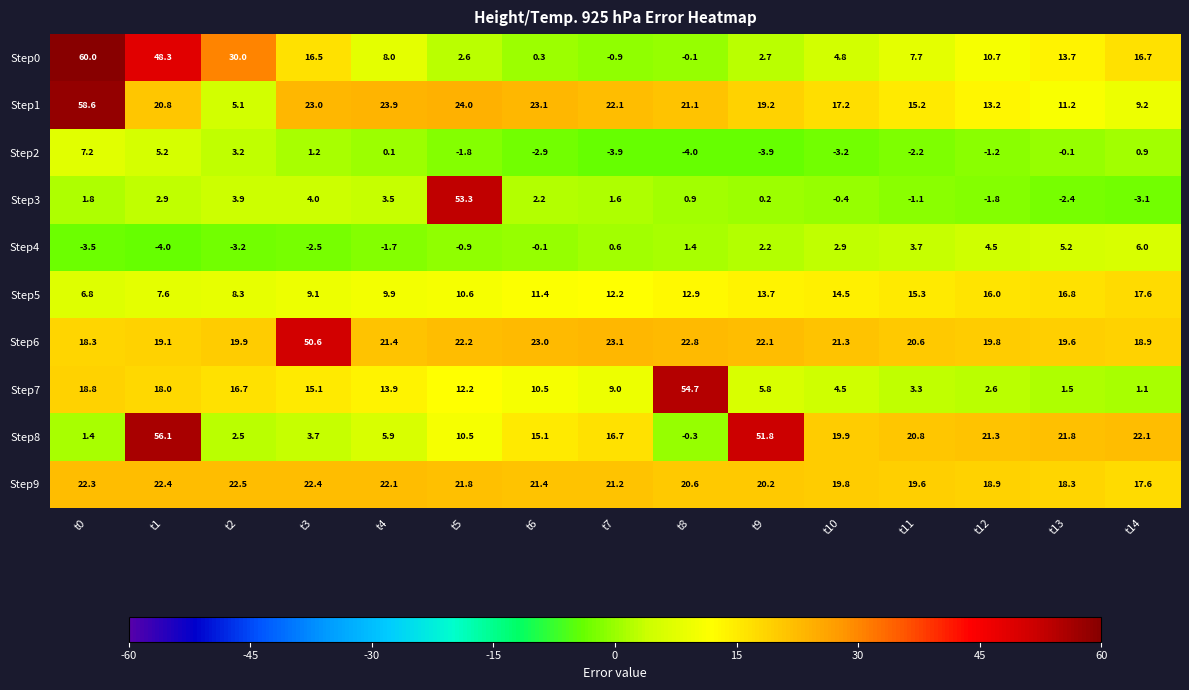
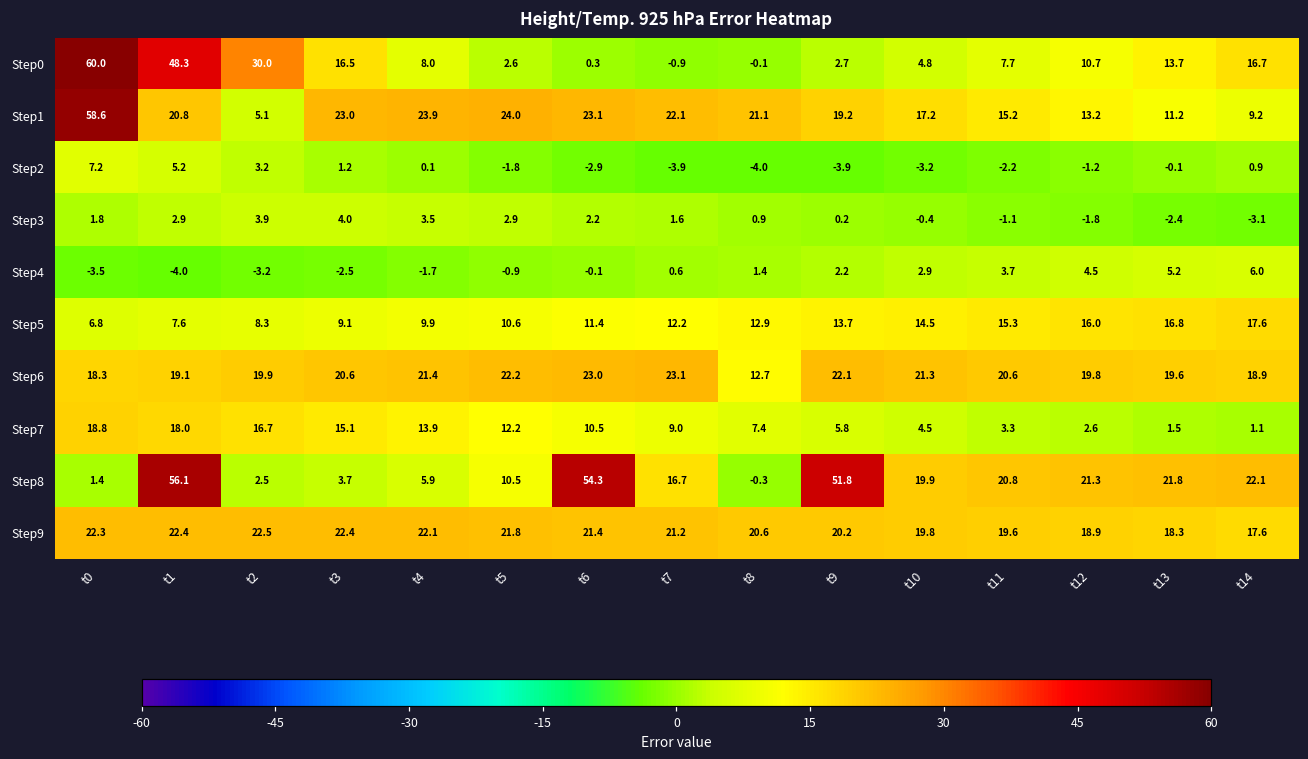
  {
    "Step0": {
      "t0": 60.0,
      "t1": 48.3,
      "t2": 30.0,
      "t3": 16.5,
      "t4": 8.0,
      "t5": 2.6,
      "t6": 0.3,
      "t7": -0.9,
      "t8": -0.1,
      "t9": 2.7,
      "t10": 4.8,
      "t11": 7.7,
      "t12": 10.7,
      "t13": 13.7,
      "t14": 16.7
    },
    "Step1": {
      "t0": 58.6,
      "t1": 20.8,
      "t2": 5.1,
      "t3": 23.0,
      "t4": 23.9,
      "t5": 24.0,
      "t6": 23.1,
      "t7": 22.1,
      "t8": 21.1,
      "t9": 19.2,
      "t10": 17.2,
      "t11": 15.2,
      "t12": 13.2,
      "t13": 11.2,
      "t14": 9.2
    },
    "Step2": {
      "t0": 7.2,
      "t1": 5.2,
      "t2": 3.2,
      "t3": 1.2,
      "t4": 0.1,
      "t5": -1.8,
      "t6": -2.9,
      "t7": -3.9,
      "t8": -4.0,
      "t9": -3.9,
      "t10": -3.2,
      "t11": -2.2,
      "t12": -1.2,
      "t13": -0.1,
      "t14": 0.9
    },
    "Step3": {
      "t0": 1.8,
      "t1": 2.9,
      "t2": 3.9,
      "t3": 4.0,
      "t4": 3.5,
-     "t5": 53.3,
+     "t5": 2.9,
      "t6": 2.2,
      "t7": 1.6,
      "t8": 0.9,
      "t9": 0.2,
      "t10": -0.4,
      "t11": -1.1,
      "t12": -1.8,
      "t13": -2.4,
      "t14": -3.1
    },
    "Step4": {
      "t0": -3.5,
      "t1": -4.0,
      "t2": -3.2,
      "t3": -2.5,
      "t4": -1.7,
      "t5": -0.9,
      "t6": -0.1,
      "t7": 0.6,
      "t8": 1.4,
      "t9": 2.2,
      "t10": 2.9,
      "t11": 3.7,
      "t12": 4.5,
      "t13": 5.2,
      "t14": 6.0
    },
    "Step5": {
      "t0": 6.8,
      "t1": 7.6,
      "t2": 8.3,
      "t3": 9.1,
      "t4": 9.9,
      "t5": 10.6,
      "t6": 11.4,
      "t7": 12.2,
      "t8": 12.9,
      "t9": 13.7,
      "t10": 14.5,
      "t11": 15.3,
      "t12": 16.0,
      "t13": 16.8,
      "t14": 17.6
    },
    "Step6": {
      "t0": 18.3,
      "t1": 19.1,
      "t2": 19.9,
-     "t3": 50.6,
+     "t3": 20.6,
      "t4": 21.4,
      "t5": 22.2,
      "t6": 23.0,
      "t7": 23.1,
-     "t8": 22.8,
+     "t8": 12.7,
      "t9": 22.1,
      "t10": 21.3,
      "t11": 20.6,
      "t12": 19.8,
      "t13": 19.6,
      "t14": 18.9
    },
    "Step7": {
      "t0": 18.8,
      "t1": 18.0,
      "t2": 16.7,
      "t3": 15.1,
      "t4": 13.9,
      "t5": 12.2,
      "t6": 10.5,
      "t7": 9.0,
-     "t8": 54.7,
+     "t8": 7.4,
      "t9": 5.8,
      "t10": 4.5,
      "t11": 3.3,
      "t12": 2.6,
      "t13": 1.5,
      "t14": 1.1
    },
    "Step8": {
      "t0": 1.4,
      "t1": 56.1,
      "t2": 2.5,
      "t3": 3.7,
      "t4": 5.9,
      "t5": 10.5,
-     "t6": 15.1,
+     "t6": 54.3,
      "t7": 16.7,
      "t8": -0.3,
      "t9": 51.8,
      "t10": 19.9,
      "t11": 20.8,
      "t12": 21.3,
      "t13": 21.8,
      "t14": 22.1
    },
    "Step9": {
      "t0": 22.3,
      "t1": 22.4,
      "t2": 22.5,
      "t3": 22.4,
      "t4": 22.1,
      "t5": 21.8,
      "t6": 21.4,
      "t7": 21.2,
      "t8": 20.6,
      "t9": 20.2,
      "t10": 19.8,
      "t11": 19.6,
      "t12": 18.9,
      "t13": 18.3,
      "t14": 17.6
    }
  }
